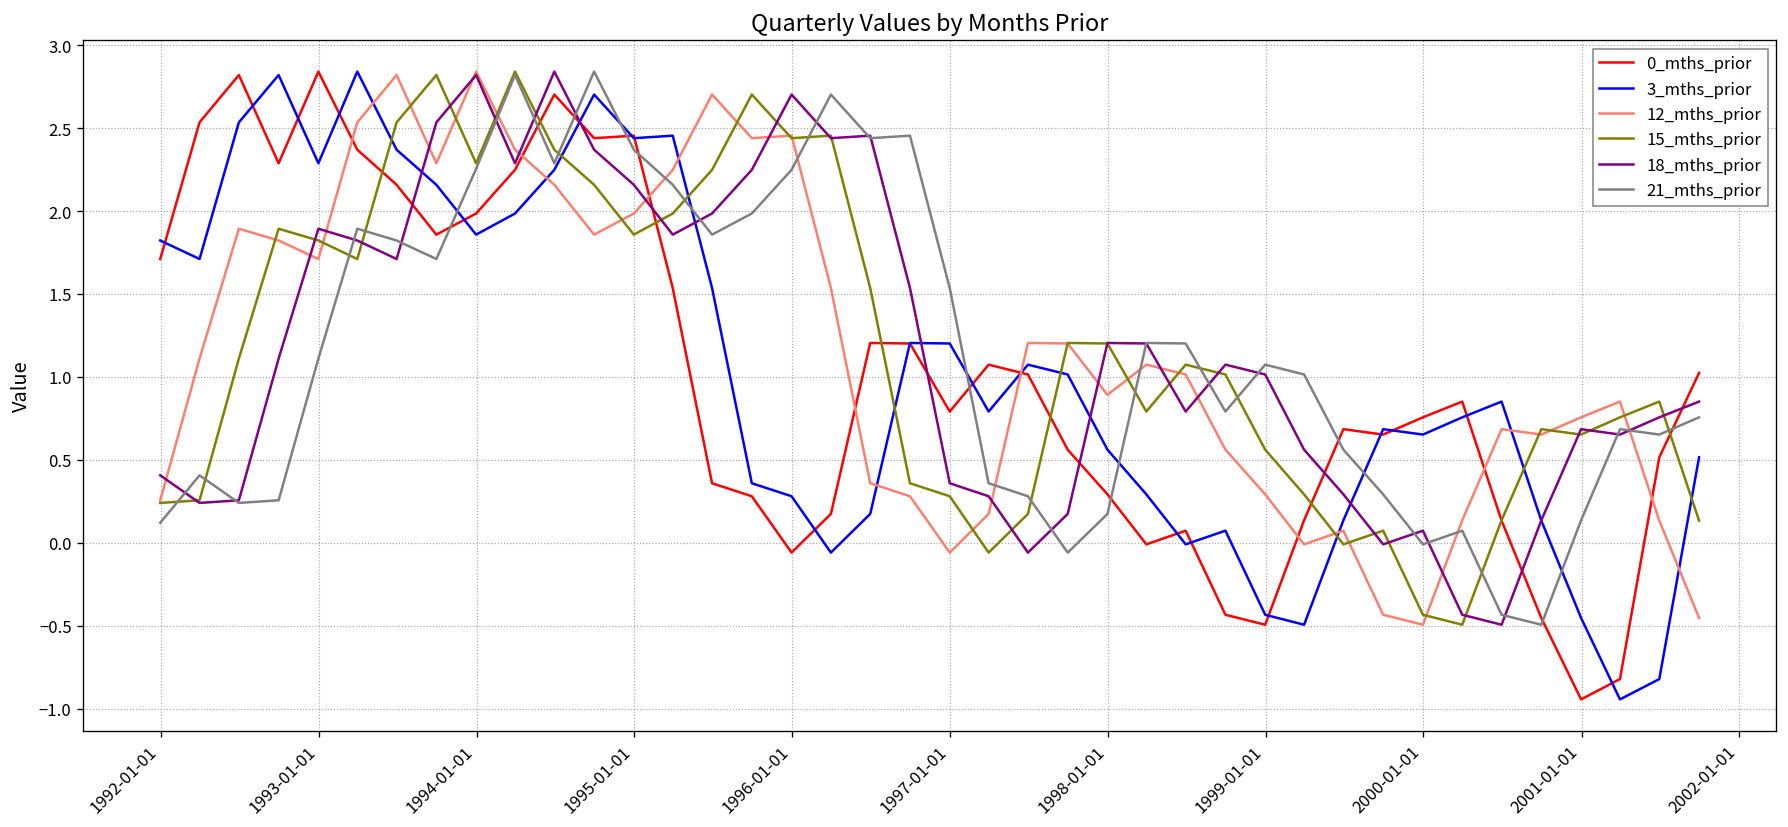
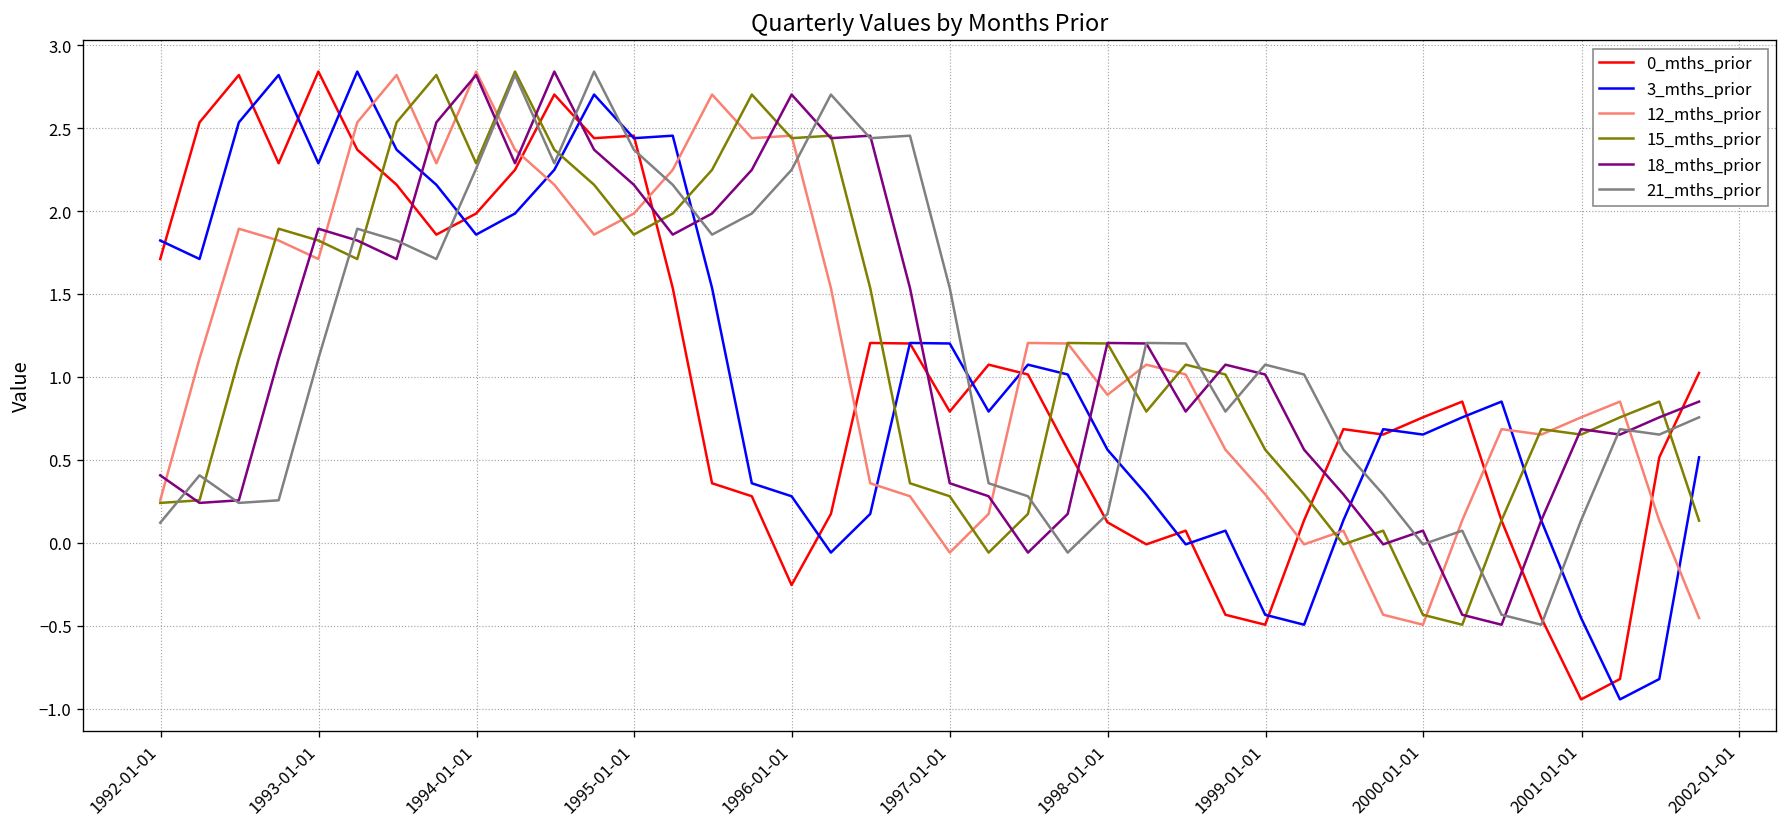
  {
    "0_mths_prior": {
      "1992-01-01": 1.71,
      "1993-01-01": 2.84,
      "1994-01-01": 1.98,
-     "1996-01-01": -0.06,
+     "1996-01-01": -0.25,
      "1997-01-01": 0.79,
-     "1998-01-01": 0.29,
+     "1998-01-01": 0.12,
      "1999-01-01": -0.49,
      "2000-01-01": 0.76,
      "2001-01-01": -0.94
    },
    "3_mths_prior": {
      "1992-01-01": 1.82,
      "1993-01-01": 2.29,
      "1994-01-01": 1.86,
      "1996-01-01": 0.28,
      "1997-01-01": 1.20,
      "1998-01-01": 0.56,
      "1999-01-01": -0.43,
      "2000-01-01": 0.65,
      "2001-01-01": -0.45
    },
    "12_mths_prior": {
      "1993-01-01": 1.71,
      "1994-01-01": 2.84,
      "1995-01-01": 1.98,
      "1997-01-01": -0.06,
      "1998-01-01": 0.89,
      "1999-01-01": 0.29,
      "2000-01-01": -0.49,
      "2001-01-01": 0.76
    },
    "15_mths_prior": {
      "1993-01-01": 1.82,
      "1994-01-01": 2.29,
      "1995-01-01": 1.86,
      "1997-01-01": 0.28,
      "1999-01-01": 0.56,
      "2000-01-01": -0.43,
      "2001-01-01": 0.65
    },
    "18_mths_prior": {
      "1992-01-01": 0.41,
      "1993-01-01": 1.89,
      "1994-01-01": 2.82,
      "1995-01-01": 2.16,
      "1996-01-01": 2.70,
      "1997-01-01": 0.36,
      "1999-01-01": 1.01,
      "2000-01-01": 0.07,
      "2001-01-01": 0.69
    },
    "21_mths_prior": {
      "1992-01-01": 0.12,
      "1993-01-01": 1.11,
      "1994-01-01": 2.25,
      "1995-01-01": 2.37,
      "1996-01-01": 2.25,
      "1997-01-01": 1.54,
      "1998-01-01": 0.17,
      "1999-01-01": 1.07,
      "2000-01-01": -0.01,
      "2001-01-01": 0.14
    }
  }
